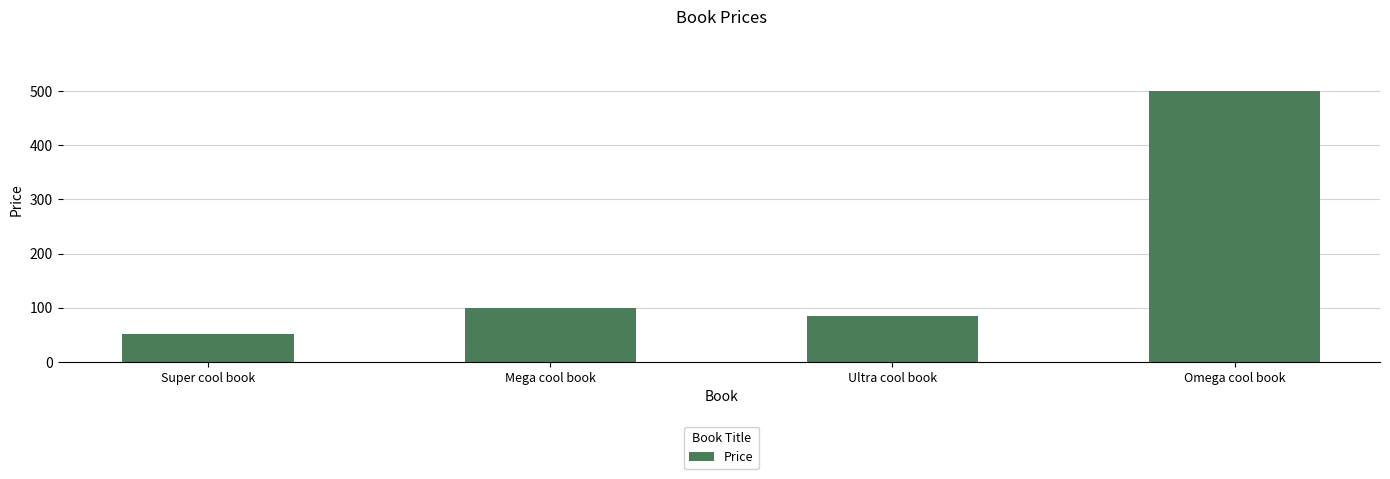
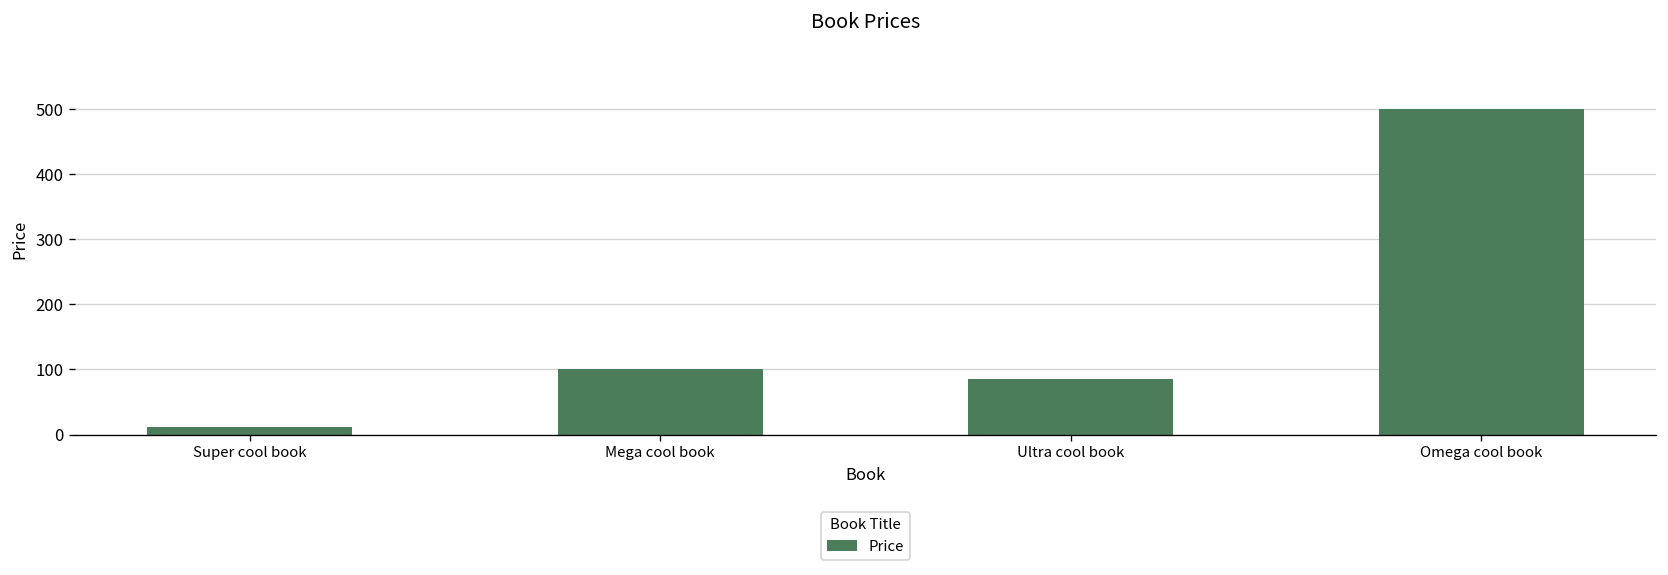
  {
-   "Super cool book": 50,
+   "Super cool book": 10,
    "Mega cool book": 100,
    "Ultra cool book": 90,
    "Omega cool book": 500
  }
